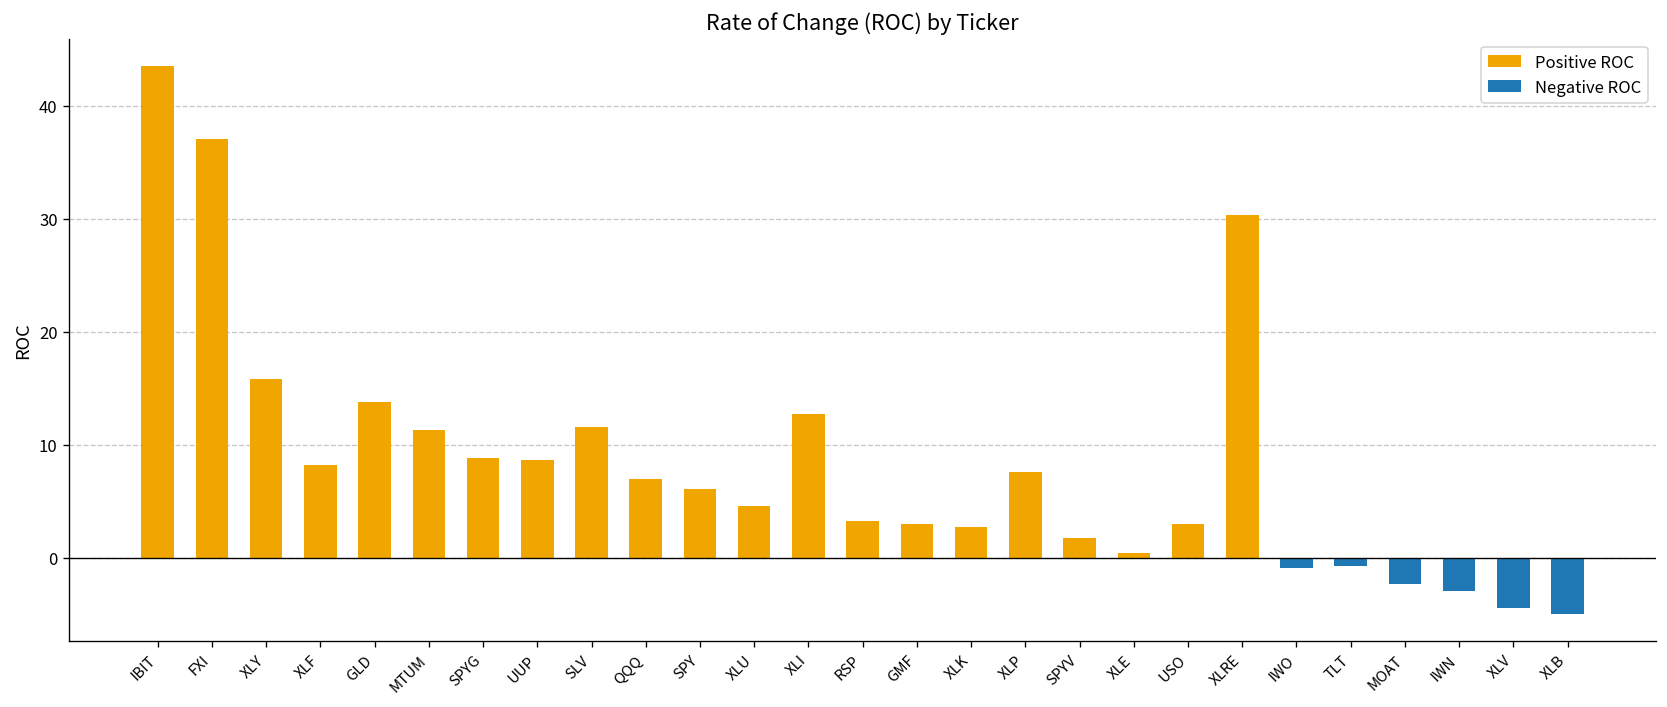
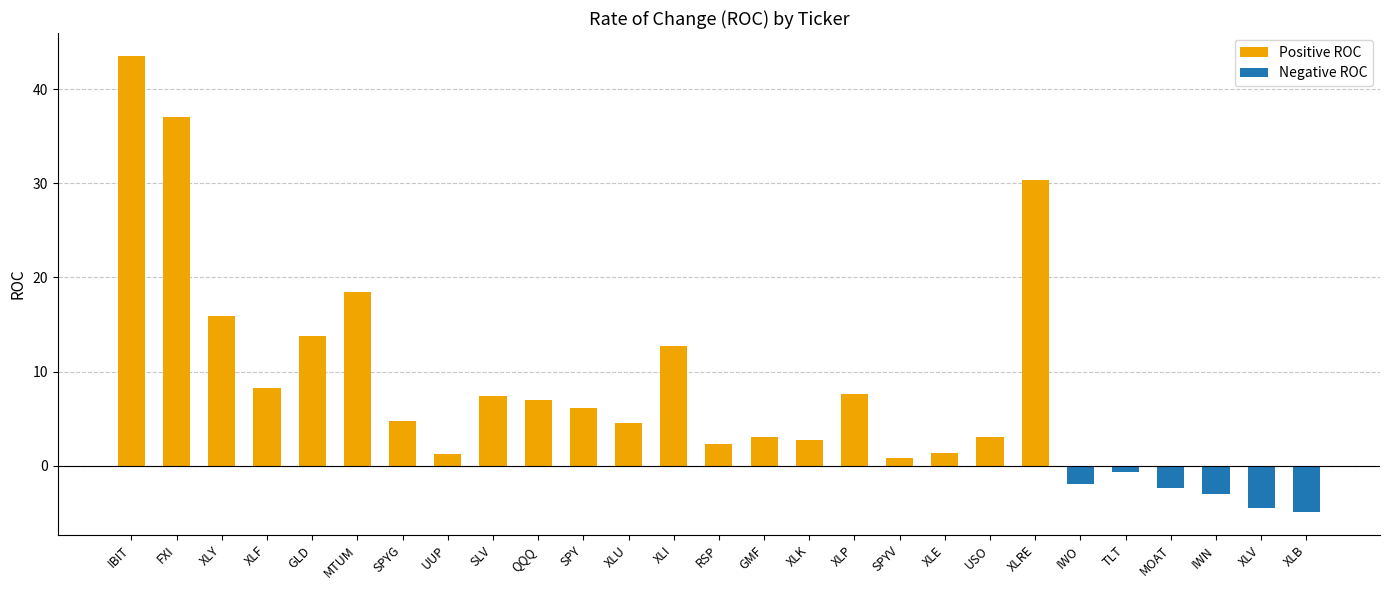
  {
    "IBIT": 44,
    "FXI": 37,
    "XLY": 16,
    "XLF": 8,
    "GLD": 14,
-   "MTUM": 11,
-   "SPYG": 9,
-   "UUP": 9,
-   "SLV": 12,
+   "MTUM": 18,
+   "SPYG": 5,
+   "UUP": 1,
+   "SLV": 7,
    "QQQ": 7,
    "SPY": 6,
    "XLU": 5,
    "XLI": 13,
-   "RSP": 3,
+   "RSP": 2,
    "GMF": 3,
    "XLK": 3,
    "XLP": 8,
-   "SPYV": 2,
-   "XLE": 0,
+   "SPYV": 1,
+   "XLE": 1,
    "USO": 3,
    "XLRE": 30,
-   "IWO": -1,
+   "IWO": -2,
    "TLT": -1,
    "MOAT": -2,
    "IWN": -3,
    "XLV": -4,
    "XLB": -5
  }
